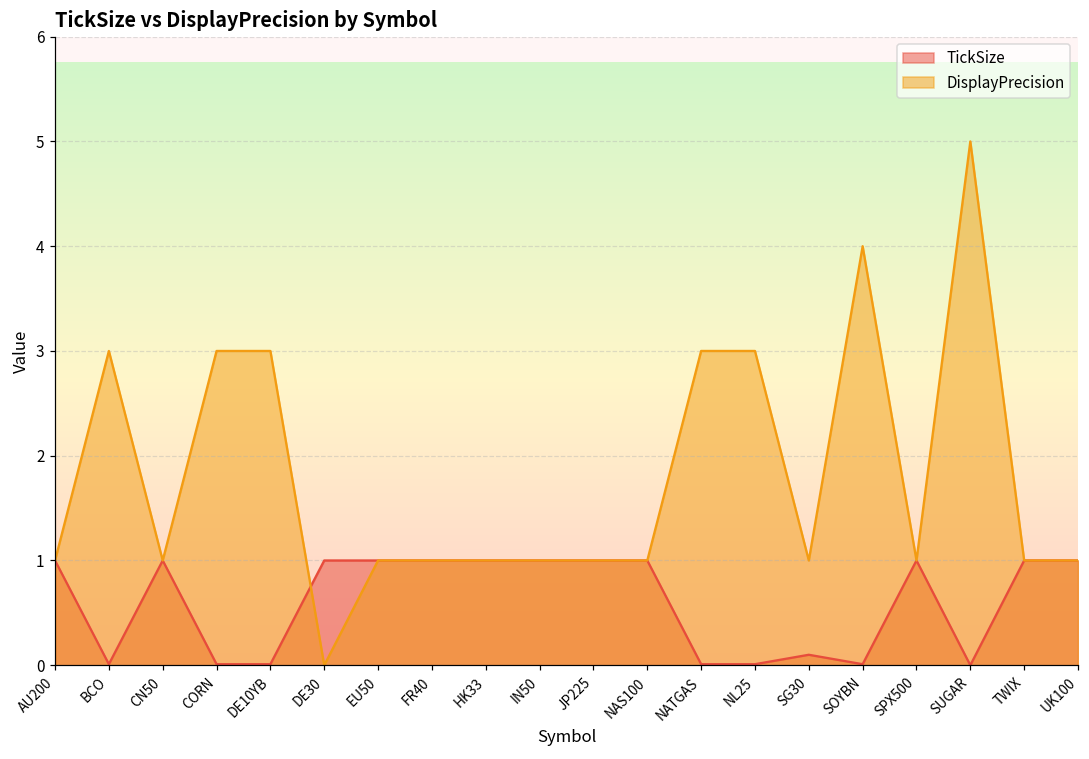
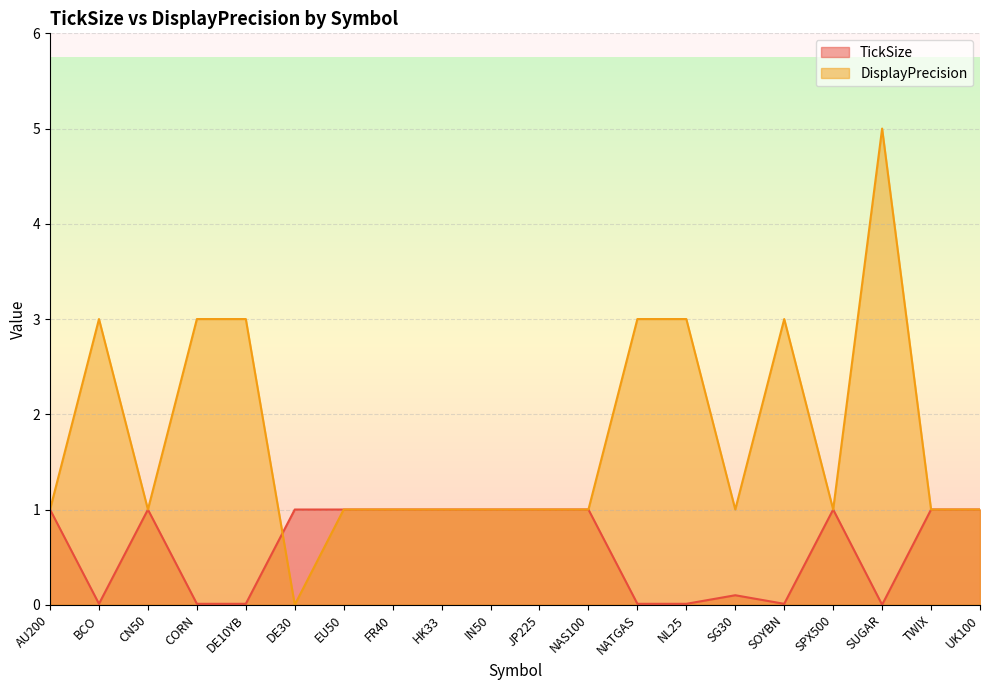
  {
    "TickSize": {
      "BCO": 0,
      "CORN": 0,
      "DE10YB": 0,
      "DE30": 1,
      "NATGAS": 0,
      "NL25": 0,
      "SG30": 0.1,
      "SOYBN": 0,
      "SUGAR": 0
    },
    "DisplayPrecision": {
      "BCO": 3,
      "CORN": 3,
      "DE10YB": 3,
      "DE30": 0,
      "NATGAS": 3,
      "NL25": 3,
      "SG30": 1,
-     "SOYBN": 4,
+     "SOYBN": 3,
      "SUGAR": 5
    }
  }
